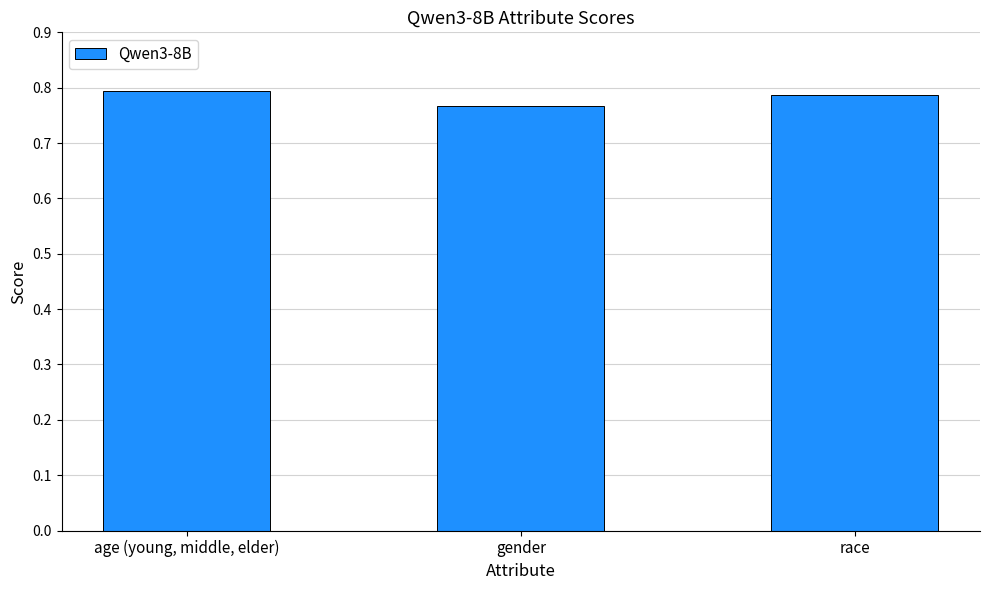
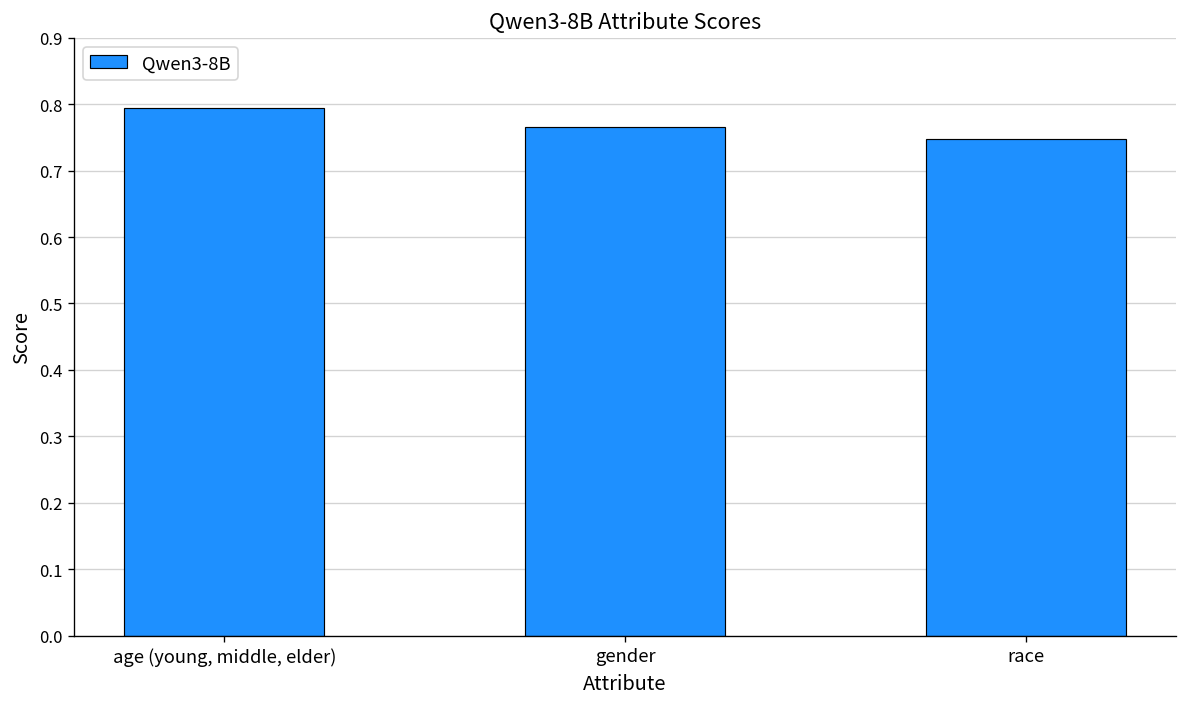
  {
    "age (young, middle, elder)": 0.79,
    "gender": 0.77,
-   "race": 0.79
+   "race": 0.75
  }
